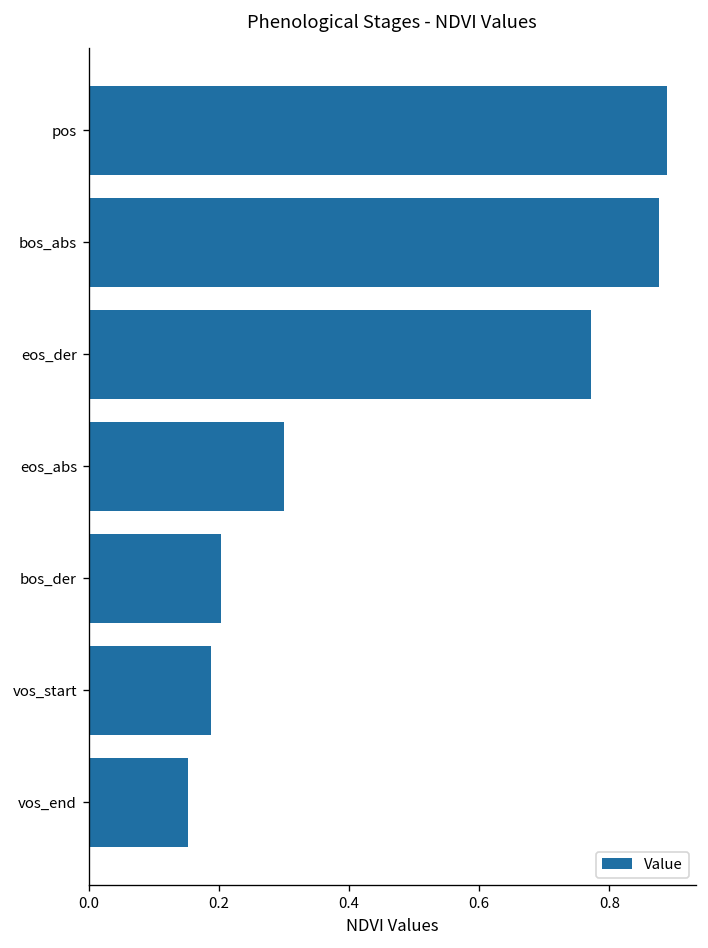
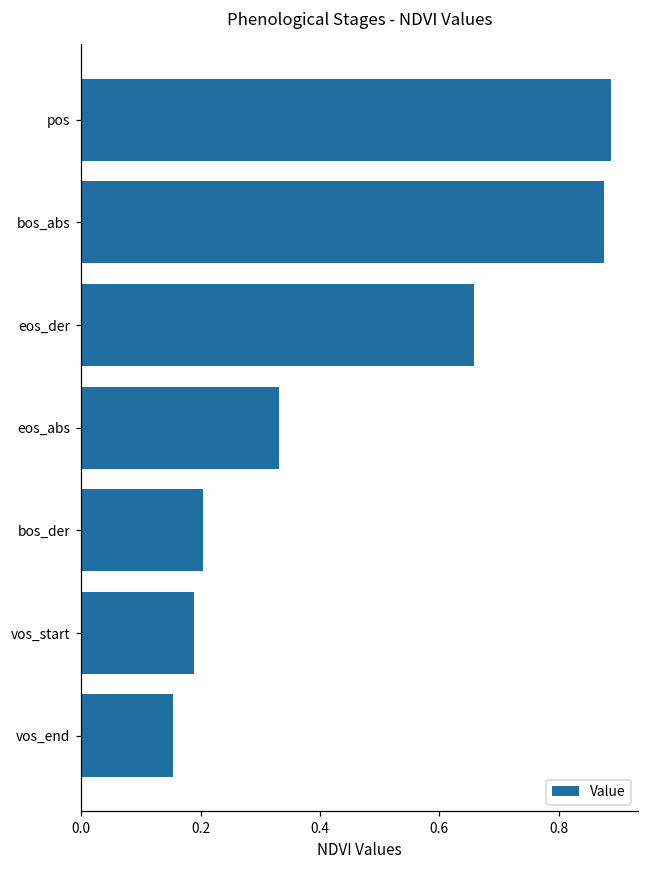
  {
    "pos": 0.89,
    "bos_abs": 0.88,
-   "eos_der": 0.77,
-   "eos_abs": 0.30,
+   "eos_der": 0.66,
+   "eos_abs": 0.33,
    "bos_der": 0.20,
    "vos_start": 0.19,
    "vos_end": 0.15
  }
